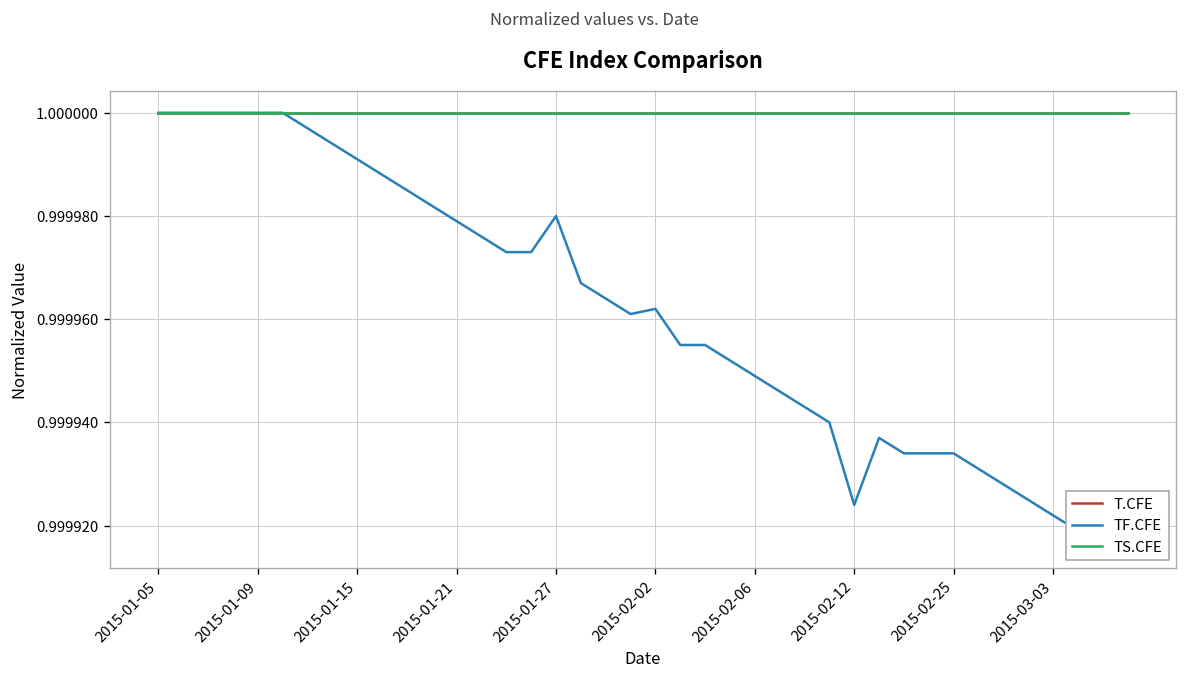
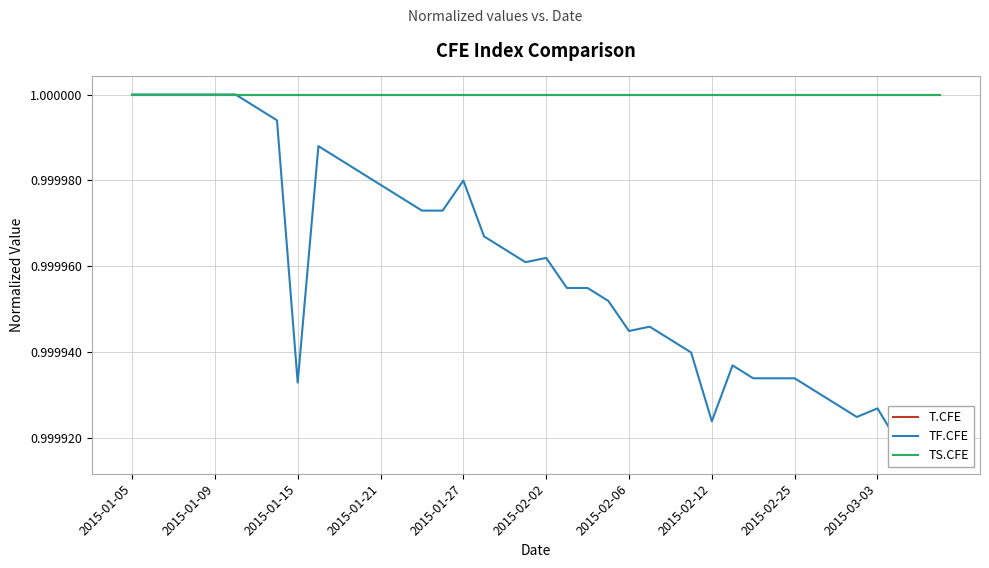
  {
    "TS.CFE": {
      "2015-01-15": 1.000000,
      "2015-01-21": 1.000000,
      "2015-01-27": 1.000000,
      "2015-02-02": 1.000000,
      "2015-02-06": 1.000000,
      "2015-02-12": 1.000000,
      "2015-02-25": 1.000000,
      "2015-03-03": 1.000000
    },
    "TF.CFE": {
-     "2015-01-15": 0.999991,
+     "2015-01-15": 0.999933,
      "2015-01-21": 0.999979,
      "2015-01-27": 0.999980,
      "2015-02-02": 0.999962,
-     "2015-02-06": 0.999949,
+     "2015-02-06": 0.999945,
      "2015-02-12": 0.999924,
      "2015-02-25": 0.999934,
-     "2015-03-03": 0.999922
+     "2015-03-03": 0.999927
    }
  }
